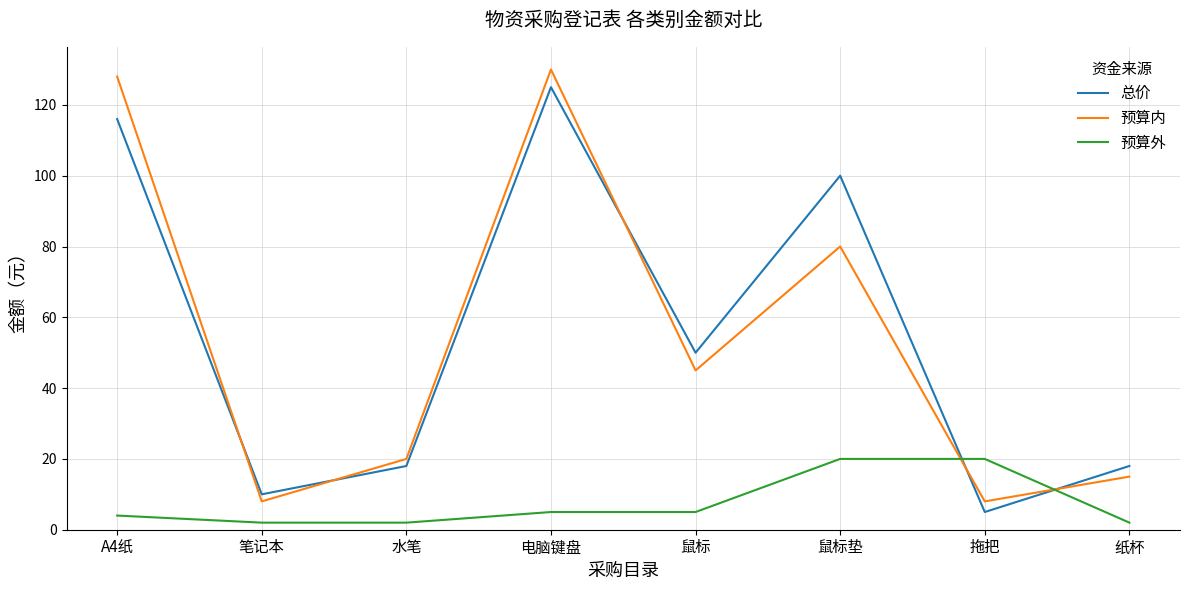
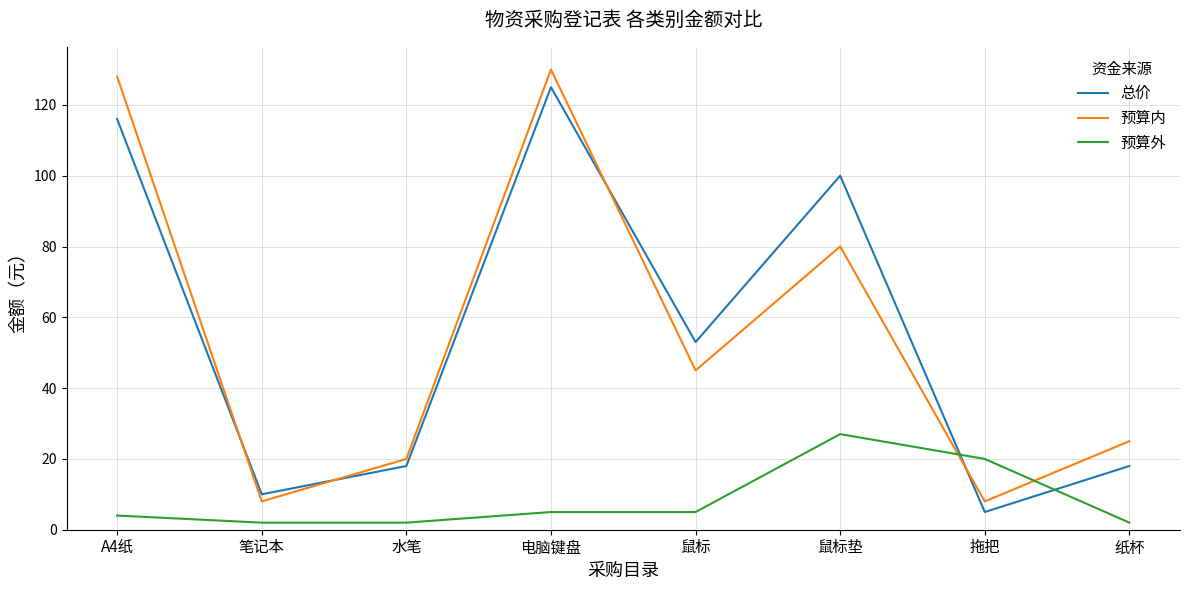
  {
    "总价": {
      "A4纸": 116,
      "笔记本": 10,
      "水笔": 18,
      "电脑键盘": 125,
-     "鼠标": 50,
+     "鼠标": 53,
      "鼠标垫": 100,
      "拖把": 5,
      "纸杯": 18
    },
    "预算内": {
      "A4纸": 128,
      "笔记本": 8,
      "水笔": 20,
      "电脑键盘": 130,
      "鼠标": 45,
      "鼠标垫": 80,
      "拖把": 8,
-     "纸杯": 15
+     "纸杯": 25
    },
    "预算外": {
      "A4纸": 4,
      "笔记本": 2,
      "水笔": 2,
      "电脑键盘": 5,
      "鼠标": 5,
-     "鼠标垫": 20,
+     "鼠标垫": 27,
      "拖把": 20,
      "纸杯": 2
    }
  }
